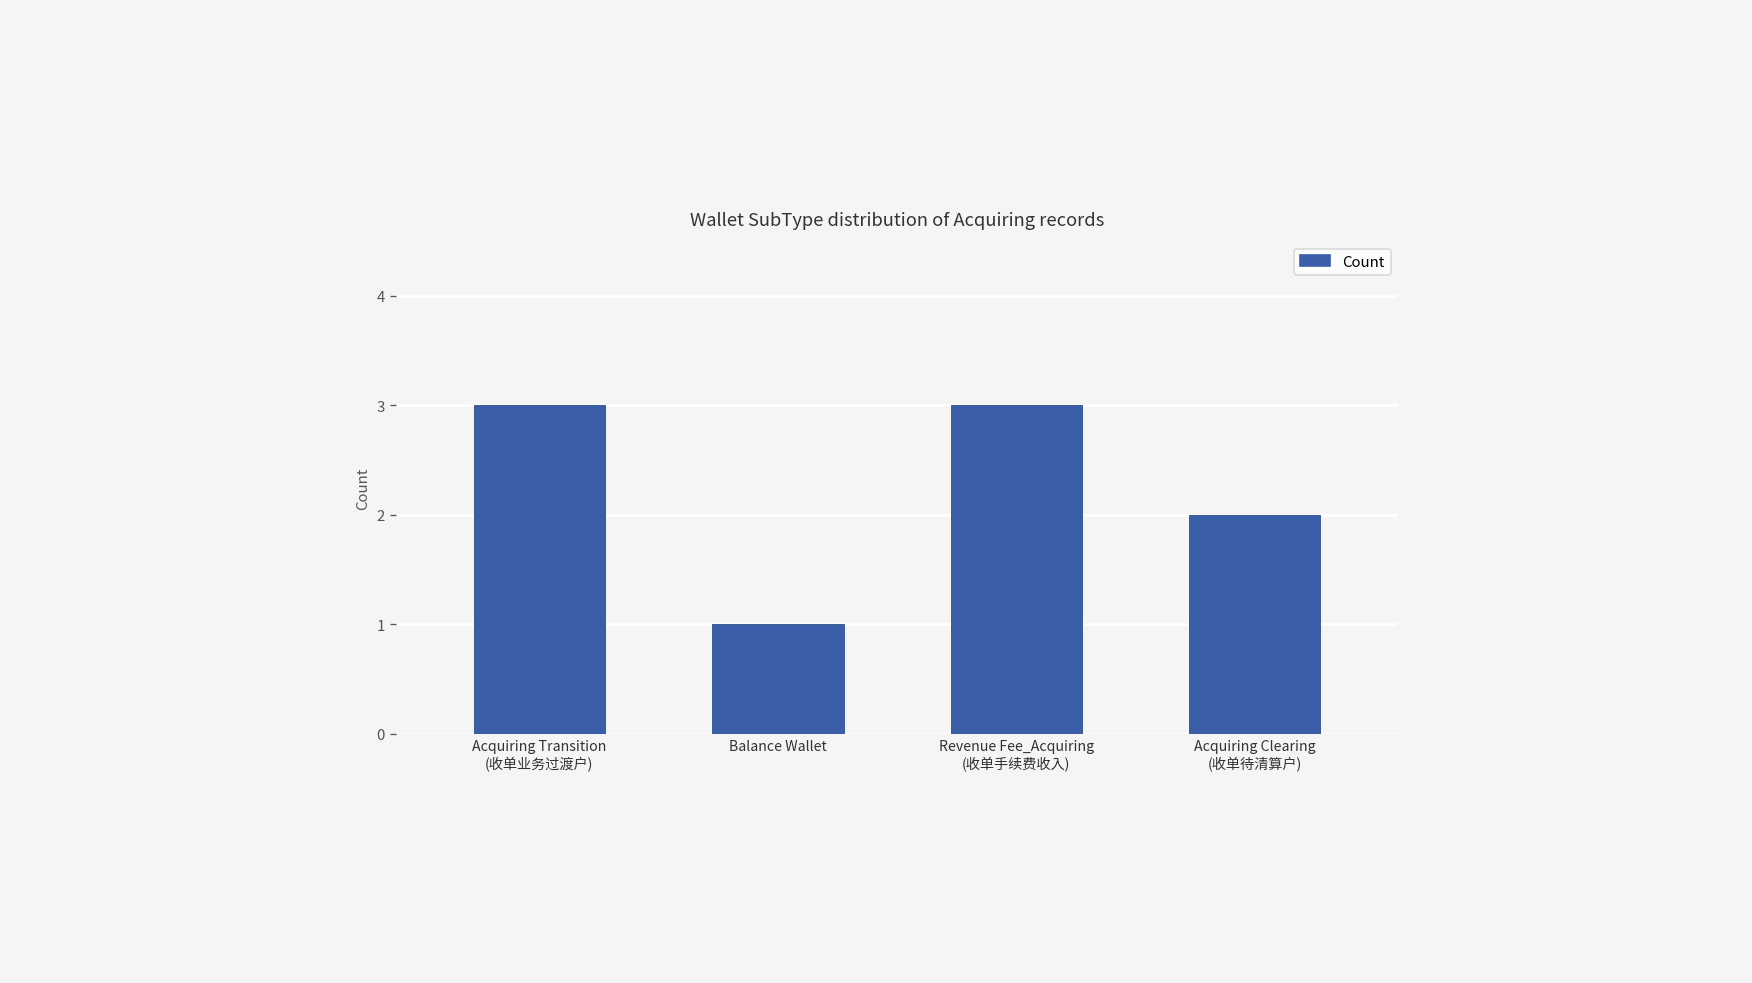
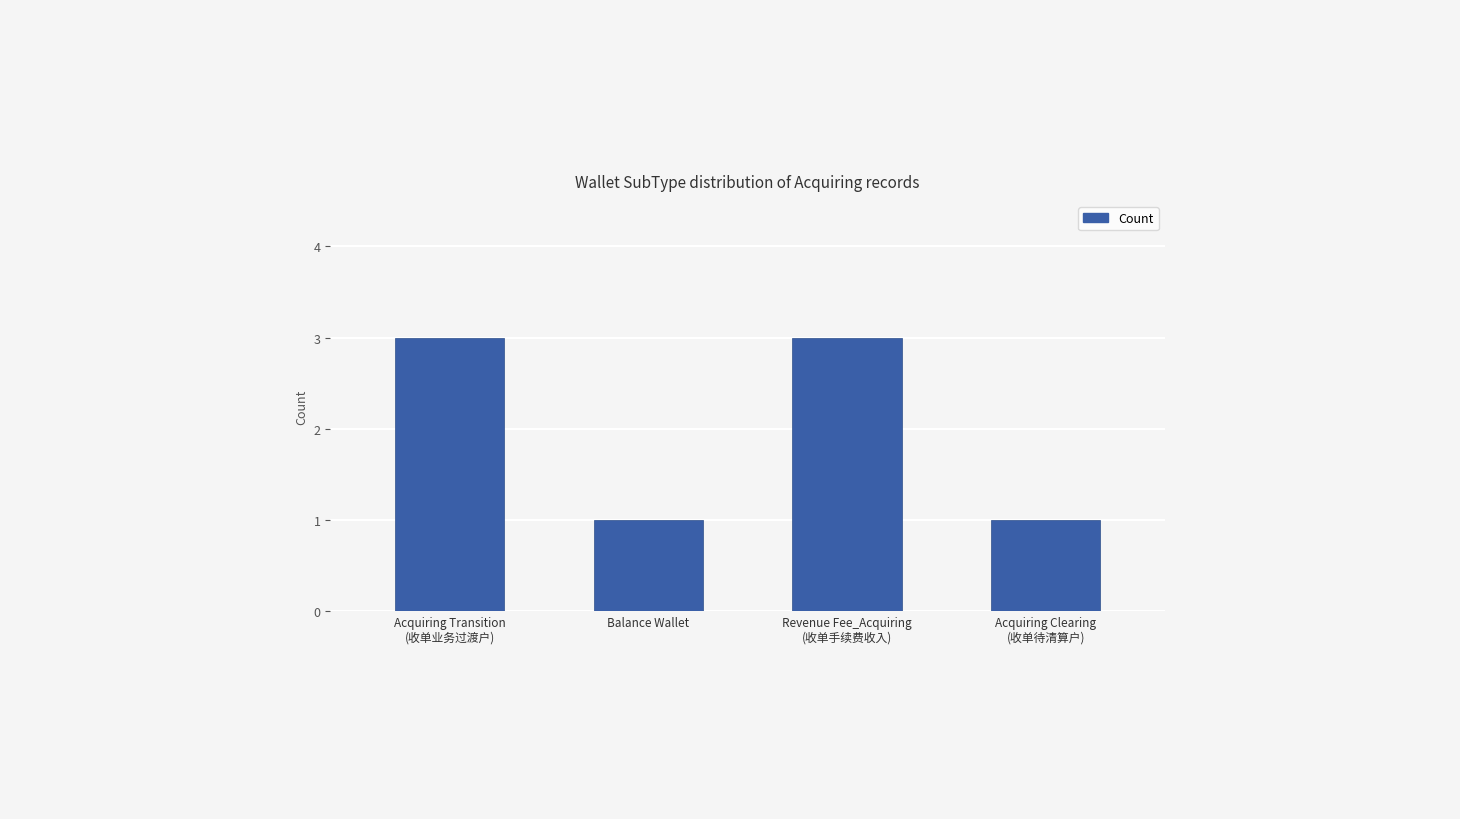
  {
    "Acquiring Transition (收单业务过渡户)": 3,
    "Balance Wallet": 1,
    "Revenue Fee_Acquiring (收单手续费收入)": 3,
-   "Acquiring Clearing (收单待清算户)": 2
+   "Acquiring Clearing (收单待清算户)": 1
  }
